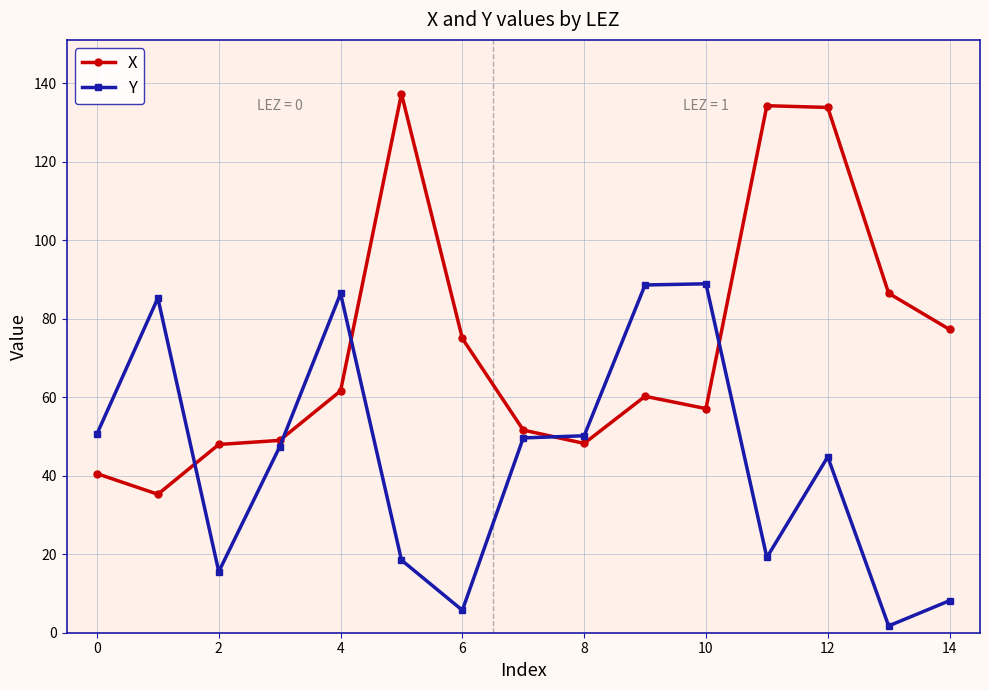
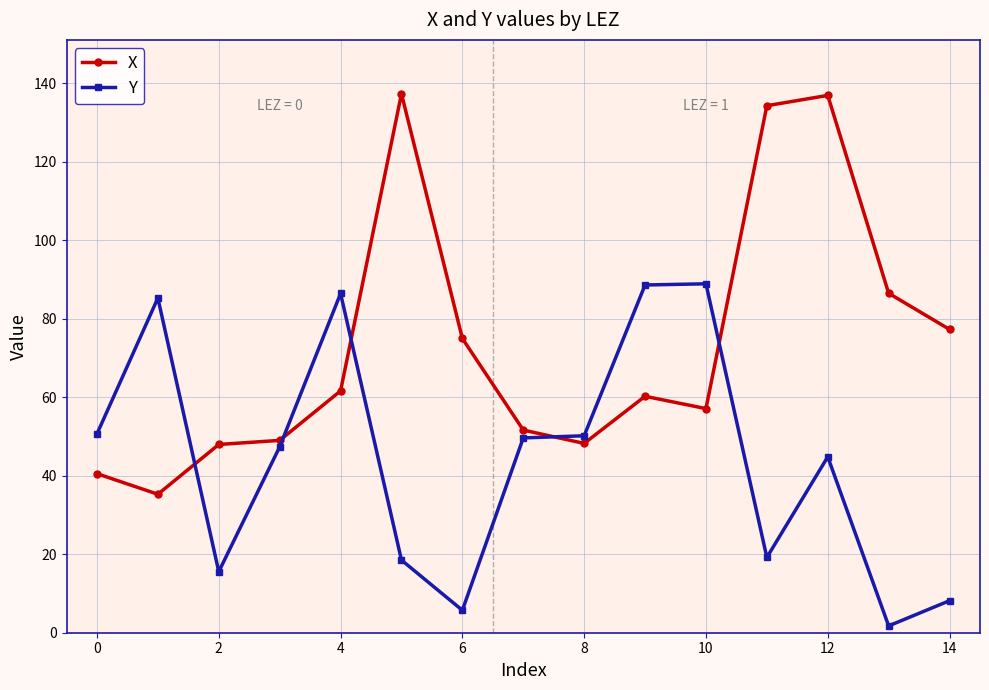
  {
    "X": {
      "0": 41,
      "2": 48,
      "4": 62,
      "6": 75,
      "8": 48,
      "10": 57,
-     "12": 134,
+     "12": 137,
      "14": 77
    },
    "Y": {
      "0": 51,
      "2": 16,
      "4": 86,
      "6": 6,
      "8": 50,
      "10": 89,
      "12": 45,
      "14": 8
    }
  }
